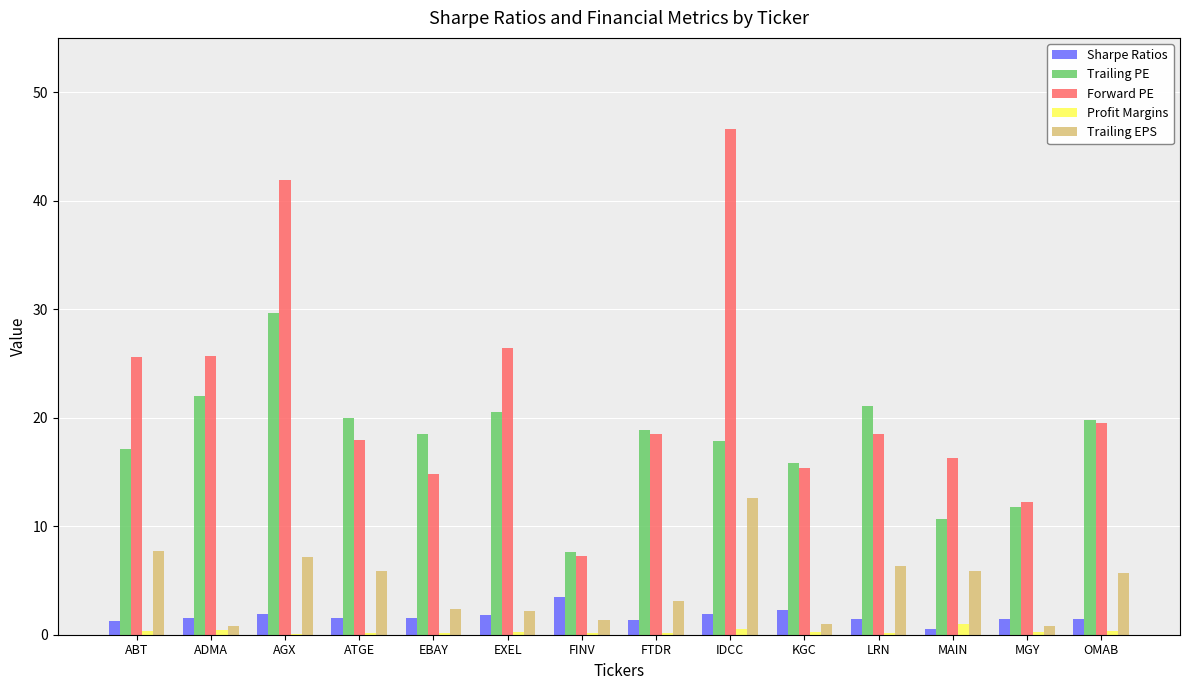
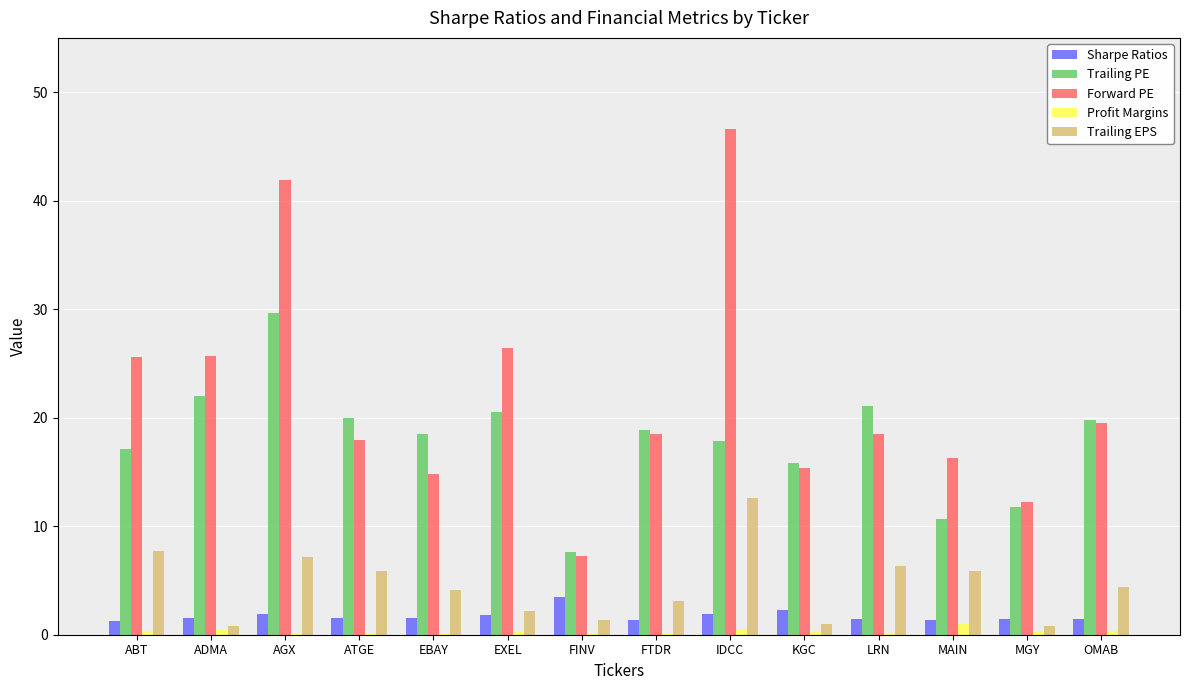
  {
    "Sharpe Ratios": {
      "ABT": 1.3,
      "ADMA": 1.5,
      "AGX": 2.0,
      "ATGE": 1.5,
      "EBAY": 1.6,
      "EXEL": 1.8,
      "FINV": 3.5,
      "FTDR": 1.4,
      "IDCC": 1.9,
      "KGC": 2.3,
      "LRN": 1.5,
-     "MAIN": 0.5,
+     "MAIN": 1.4,
      "MGY": 1.4,
      "OMAB": 1.5
    },
    "Trailing PE": {
      "ABT": 17.1,
      "ADMA": 22.0,
      "AGX": 29.6,
      "ATGE": 20.0,
      "EBAY": 18.5,
      "EXEL": 20.5,
      "FINV": 7.6,
      "FTDR": 18.9,
      "IDCC": 17.8,
      "KGC": 15.9,
      "LRN": 21.1,
      "MAIN": 10.7,
      "MGY": 11.8,
      "OMAB": 19.8
    },
    "Forward PE": {
      "ABT": 25.6,
      "ADMA": 25.7,
      "AGX": 41.9,
      "ATGE": 17.9,
      "EBAY": 14.8,
      "EXEL": 26.4,
      "FINV": 7.2,
      "FTDR": 18.5,
      "IDCC": 46.6,
      "KGC": 15.3,
      "LRN": 18.5,
      "MAIN": 16.3,
      "MGY": 12.2,
      "OMAB": 19.5
    },
    "Profit Margins": {
      "ABT": 0.3,
      "ADMA": 0.5,
      "EXEL": 0.3,
      "IDCC": 0.5,
      "MAIN": 0.9,
      "MGY": 0.3,
      "OMAB": 0.3
    },
    "Trailing EPS": {
      "ABT": 7.7,
      "ADMA": 0.8,
      "AGX": 7.2,
      "ATGE": 5.9,
-     "EBAY": 2.4,
+     "EBAY": 4.2,
      "EXEL": 2.2,
      "FINV": 1.4,
      "FTDR": 3.1,
      "IDCC": 12.6,
      "KGC": 1.0,
      "LRN": 6.4,
      "MAIN": 5.9,
      "MGY": 0.8,
-     "OMAB": 5.7
+     "OMAB": 4.4
    }
  }
